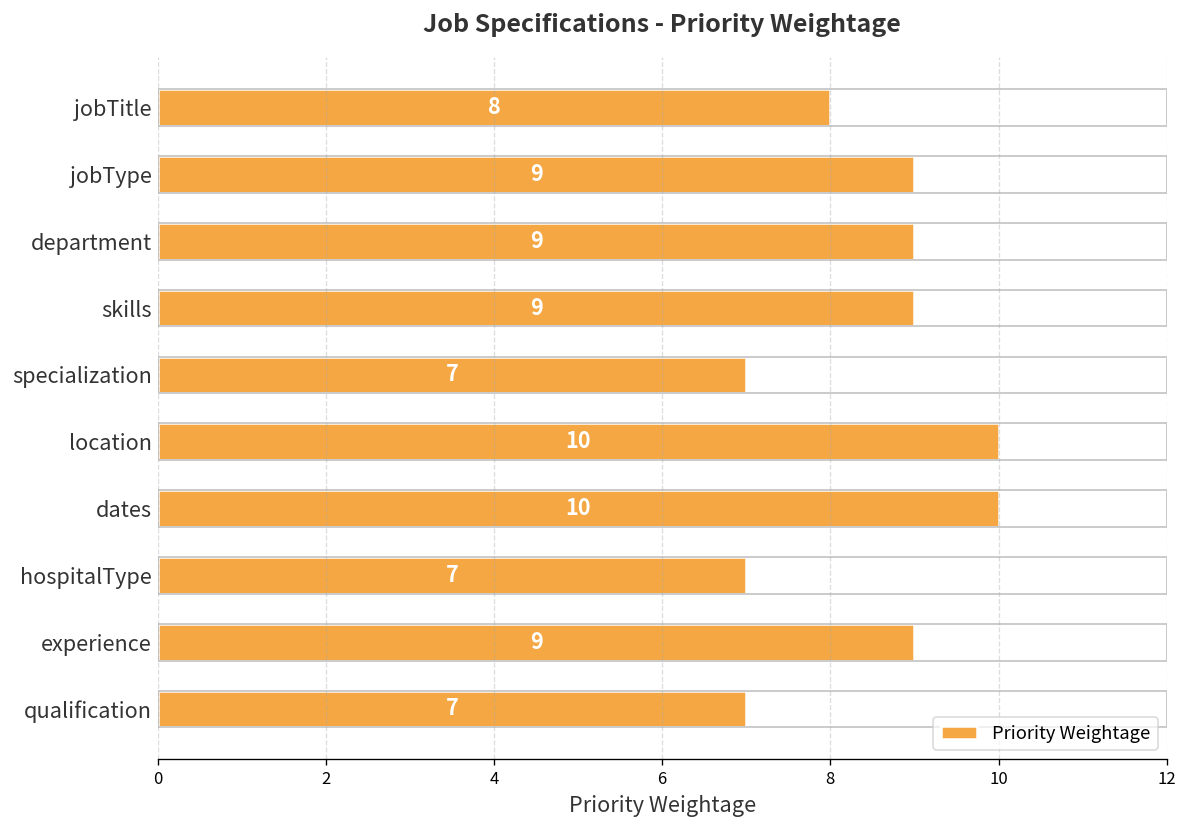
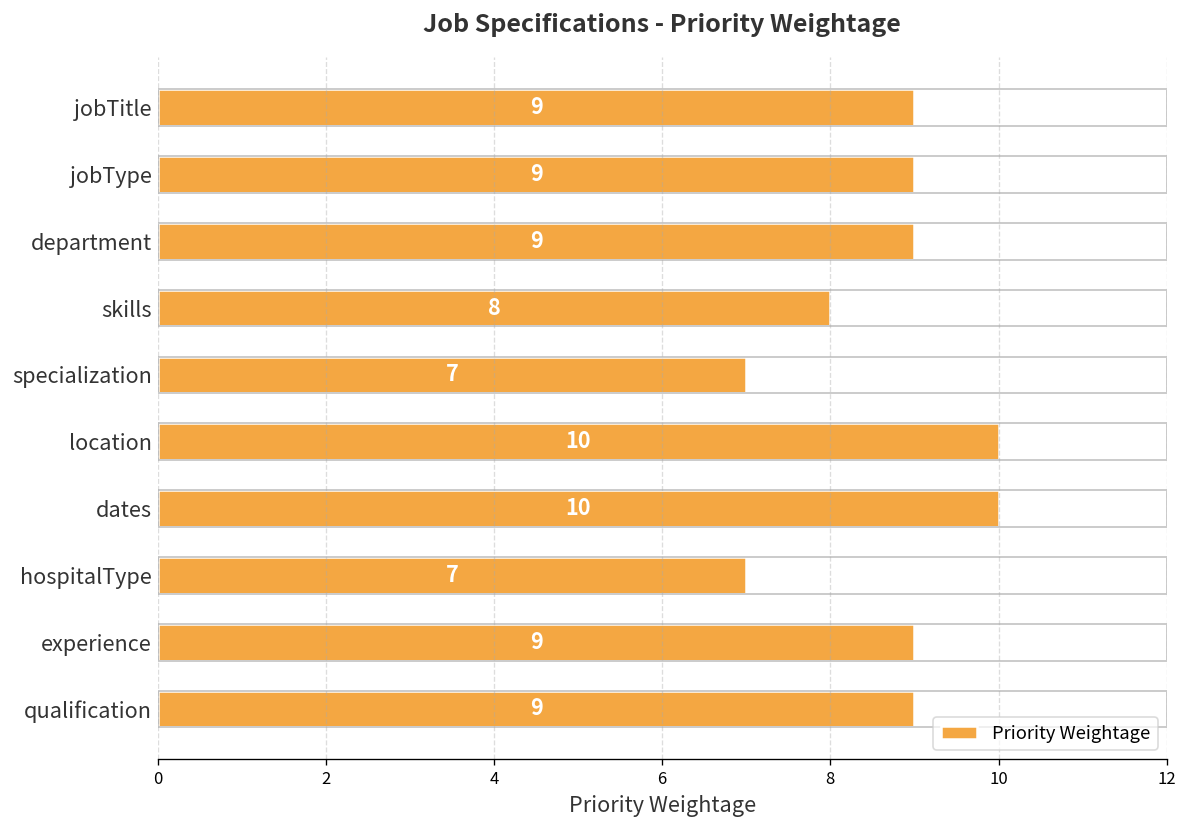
  {
-   "jobTitle": 8,
+   "jobTitle": 9,
    "jobType": 9,
    "department": 9,
-   "skills": 9,
+   "skills": 8,
    "specialization": 7,
    "location": 10,
    "dates": 10,
    "hospitalType": 7,
    "experience": 9,
-   "qualification": 7
+   "qualification": 9
  }
